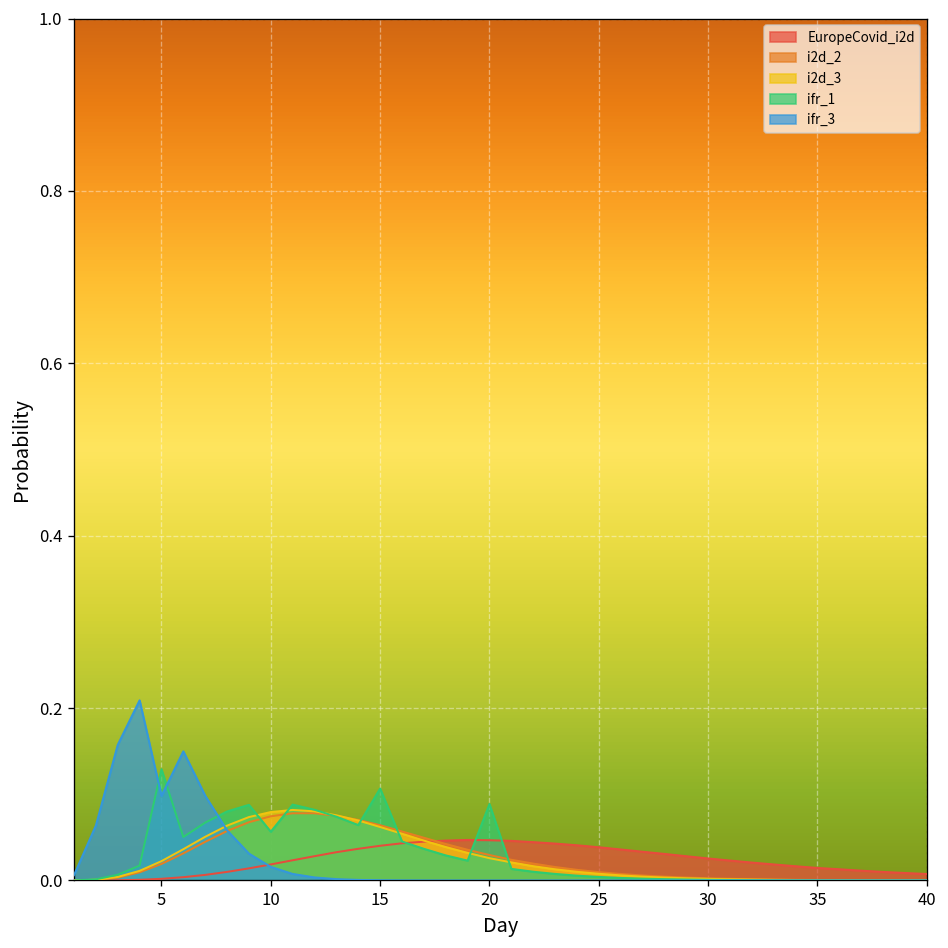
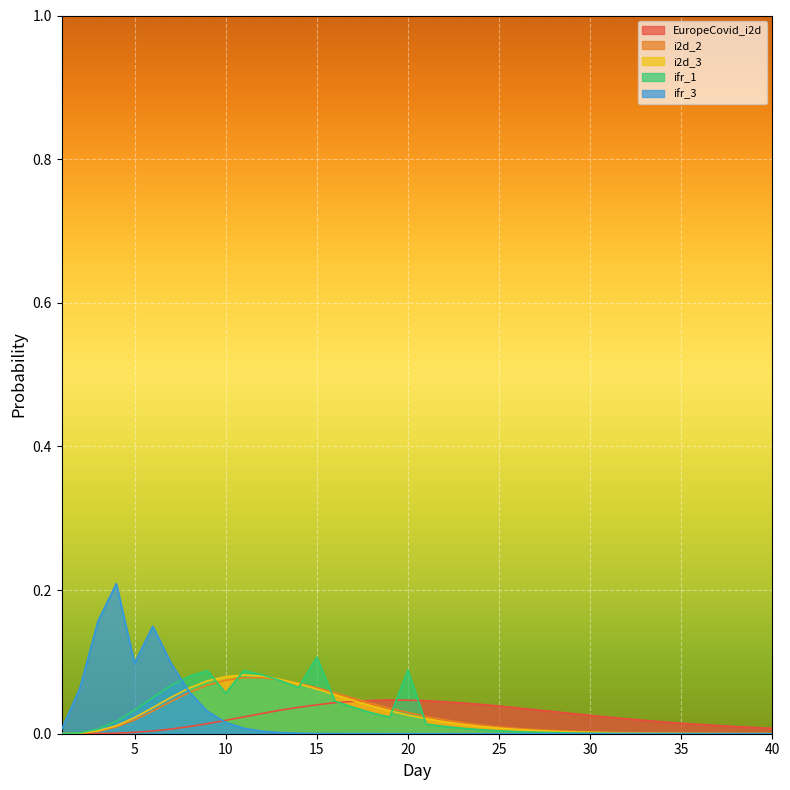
  {
    "i2d_3": {
      "10": 0.08,
      "20": 0.03
    },
    "ifr_1": {
-     "5": 0.13,
+     "5": 0.03,
      "10": 0.06,
      "15": 0.11,
      "20": 0.09,
      "25": 0.00
    },
    "ifr_3": {
      "5": 0.10,
      "15": 0.00,
      "20": 0.00,
      "25": 0.00
    }
  }
